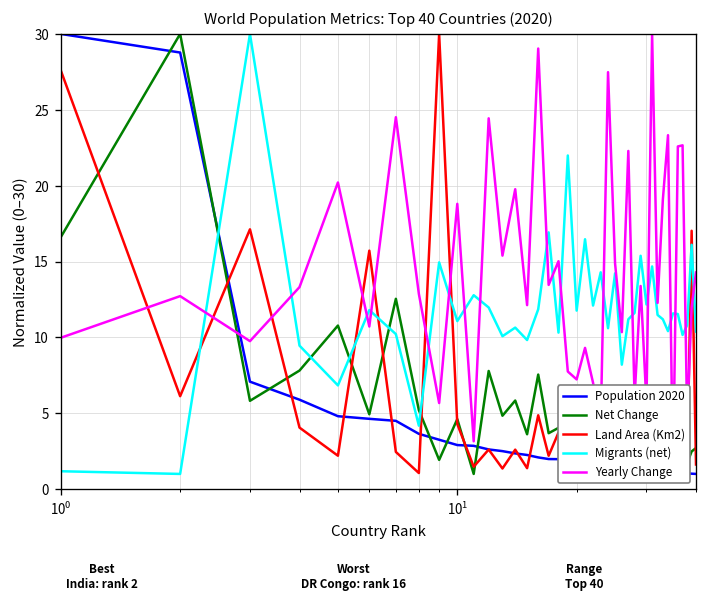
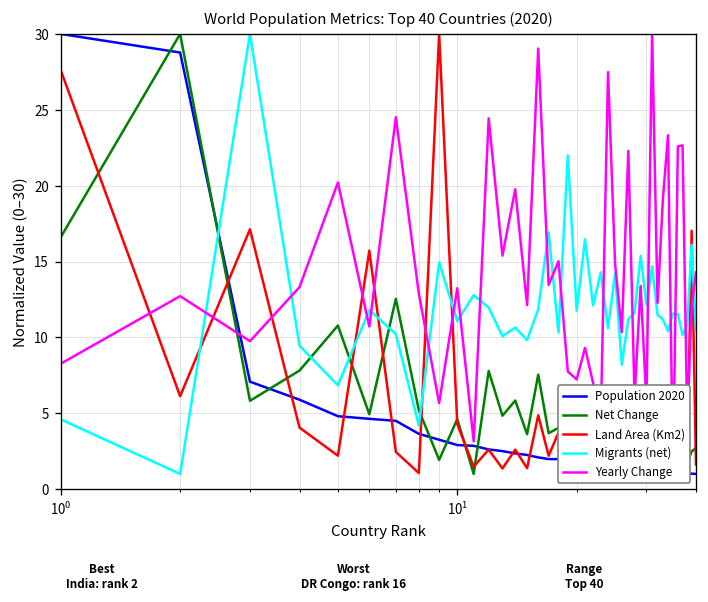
  {
    "Population 2020": {
      "10^0": 30.0,
      "10^1": 2.9
    },
    "Net Change": {
      "10^0": 16.6,
      "10^1": 4.6
    },
    "Land Area (Km2)": {
      "10^0": 27.6,
      "10^1": 4.3
    },
    "Migrants (net)": {
-     "10^0": 1.2,
+     "10^0": 4.6,
      "10^1": 11.1
    },
    "Yearly Change": {
-     "10^0": 10.0,
-     "10^1": 18.8
+     "10^0": 8.3,
+     "10^1": 13.2
    }
  }
